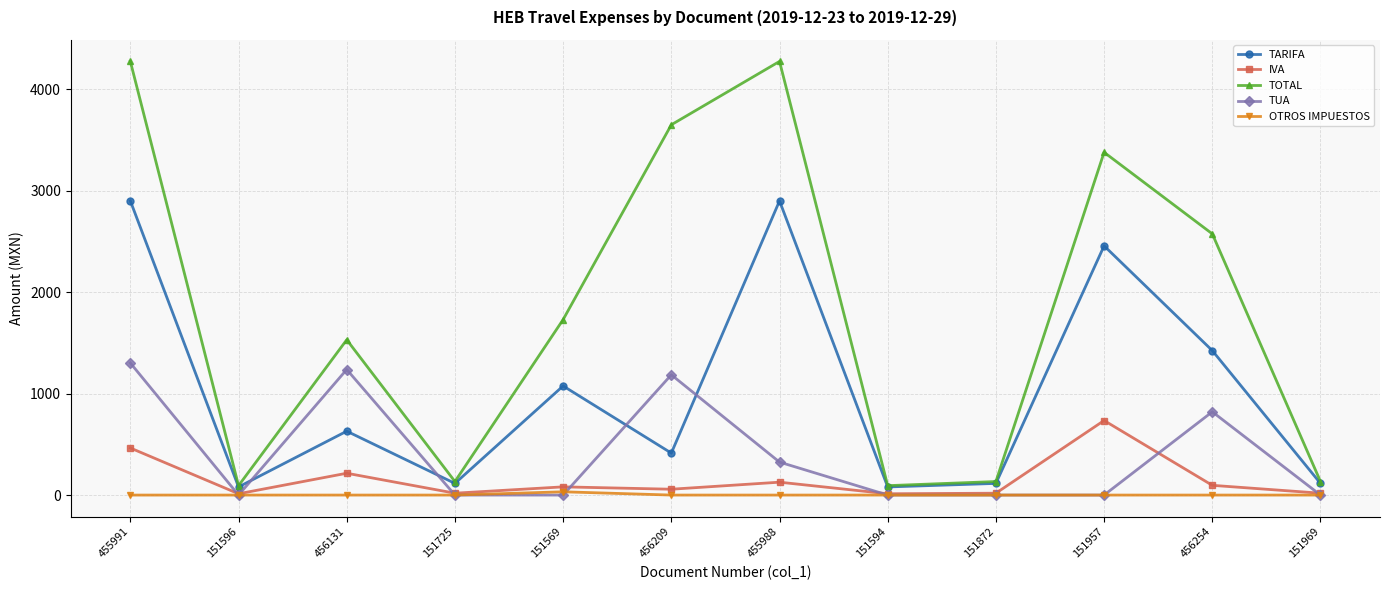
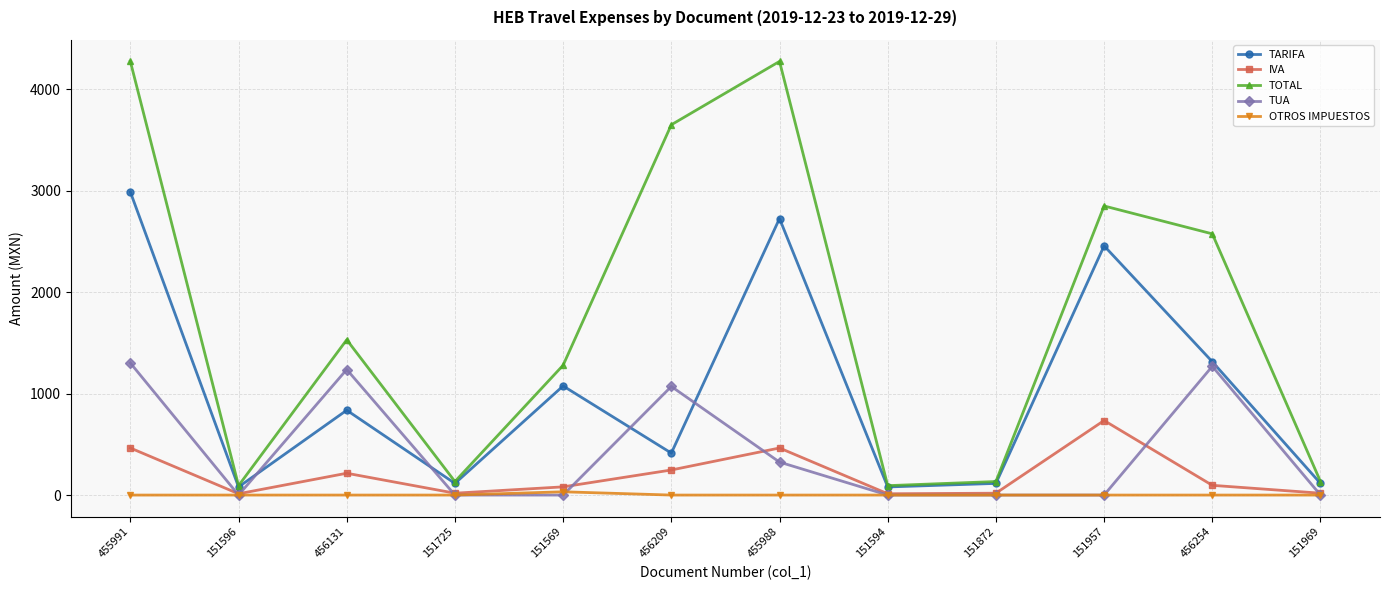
  {
    "TARIFA": {
-     "455991": 2900,
-     "456131": 630,
+     "455991": 2990,
+     "456131": 840,
      "151569": 1080,
      "456209": 410,
-     "455988": 2900,
+     "455988": 2730,
      "151957": 2460,
-     "456254": 1420
+     "456254": 1310
    },
    "IVA": {
      "455991": 460,
      "456131": 220,
      "151569": 80,
-     "456209": 60,
-     "455988": 130,
+     "456209": 250,
+     "455988": 460,
      "151957": 730,
      "456254": 100
    },
    "TOTAL": {
      "455991": 4280,
      "456131": 1530,
-     "151569": 1730,
+     "151569": 1280,
      "456209": 3650,
      "455988": 4280,
-     "151957": 3380,
+     "151957": 2850,
      "456254": 2580
    },
    "TUA": {
      "455991": 1300,
      "456131": 1240,
      "151569": 0,
-     "456209": 1190,
+     "456209": 1070,
      "455988": 330,
-     "456254": 820
+     "456254": 1270
    },
    "OTROS IMPUESTOS": {
      "455991": 0,
      "456131": 0,
      "151569": 30,
      "456209": 0,
      "455988": 0,
      "456254": 0
    }
  }
